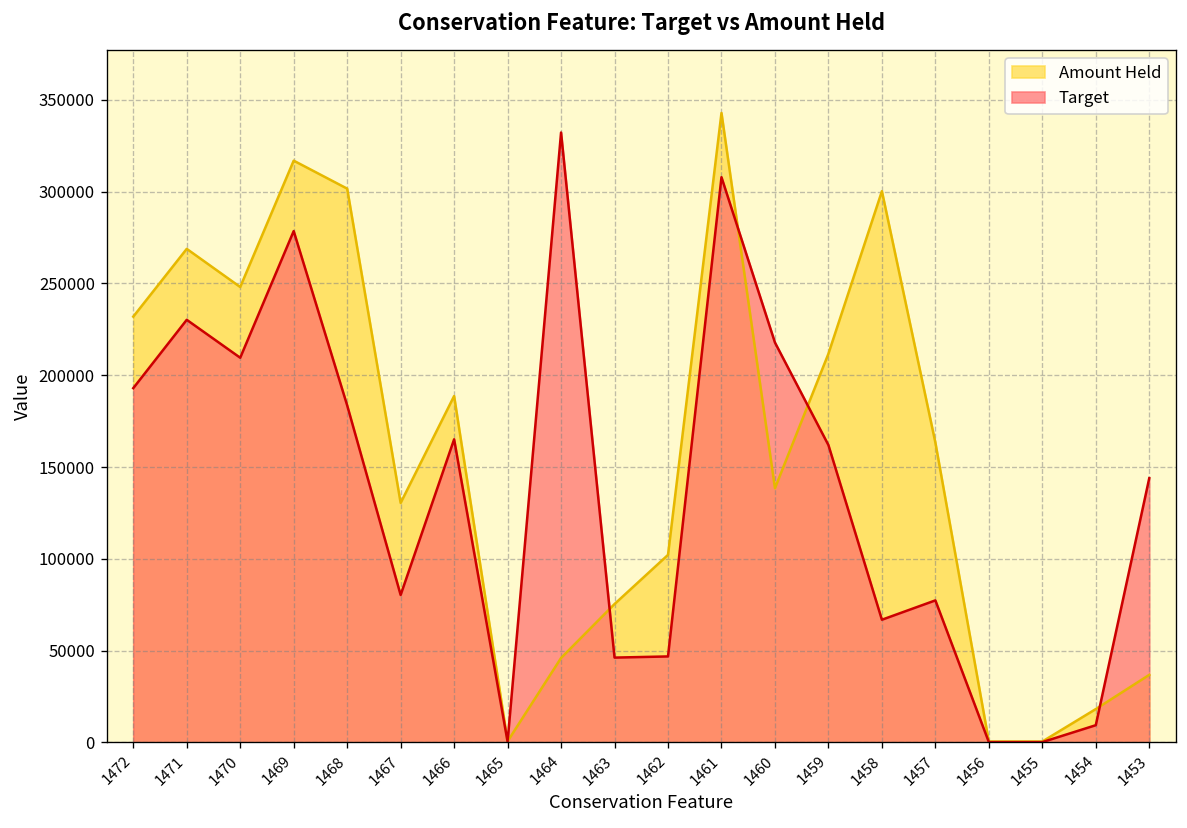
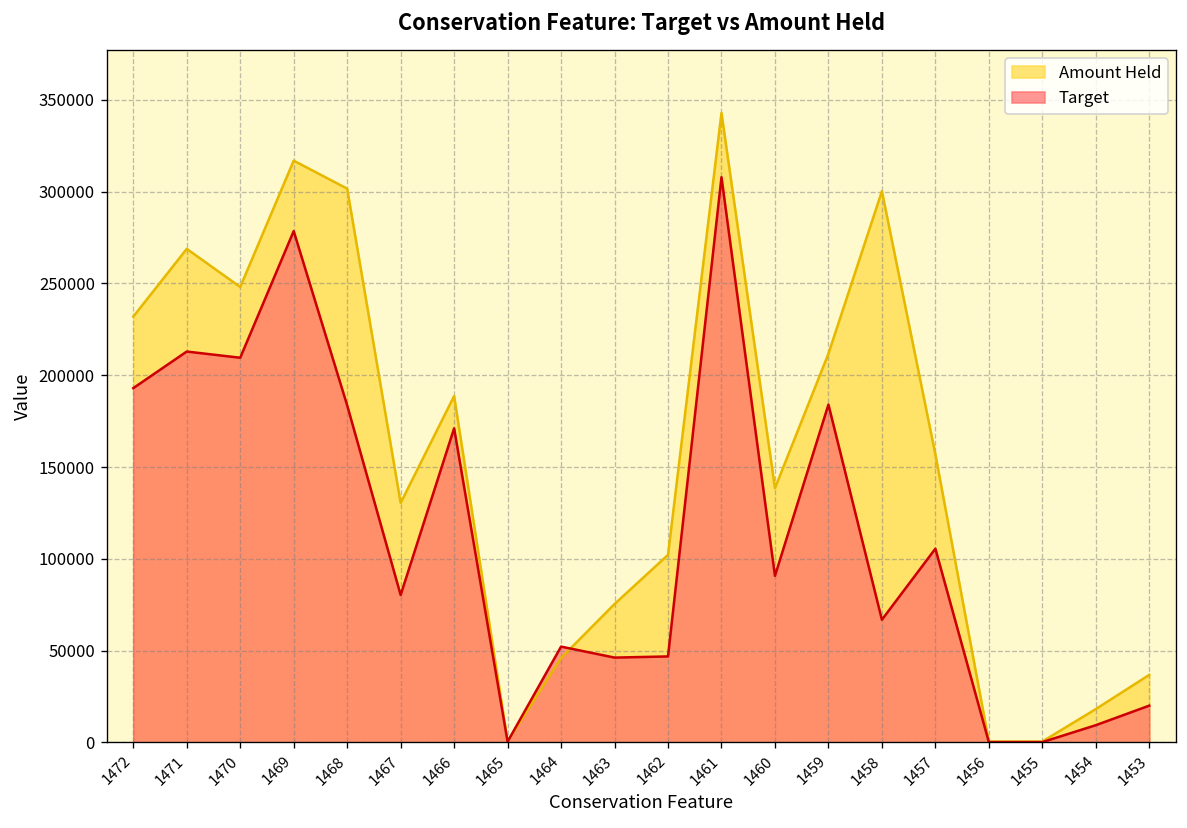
  {
    "Amount Held": {
      "1472": 232000,
      "1471": 269000,
      "1470": 248000,
      "1469": 317000,
      "1468": 302000,
      "1467": 130000,
      "1466": 189000,
      "1464": 46000,
      "1463": 75000,
      "1462": 102000,
      "1461": 343000,
      "1460": 139000,
      "1459": 212000,
      "1458": 300000,
-     "1457": 163000,
+     "1457": 157000,
      "1454": 18000,
      "1453": 37000
    },
    "Target": {
      "1472": 193000,
-     "1471": 230000,
+     "1471": 213000,
      "1470": 210000,
      "1469": 279000,
      "1468": 184000,
      "1467": 80000,
-     "1466": 165000,
-     "1464": 332000,
+     "1466": 171000,
+     "1464": 52000,
      "1463": 46000,
      "1462": 47000,
      "1461": 308000,
-     "1460": 218000,
-     "1459": 162000,
+     "1460": 91000,
+     "1459": 184000,
      "1458": 67000,
-     "1457": 77000,
+     "1457": 106000,
      "1454": 9000,
-     "1453": 144000
+     "1453": 20000
    }
  }
